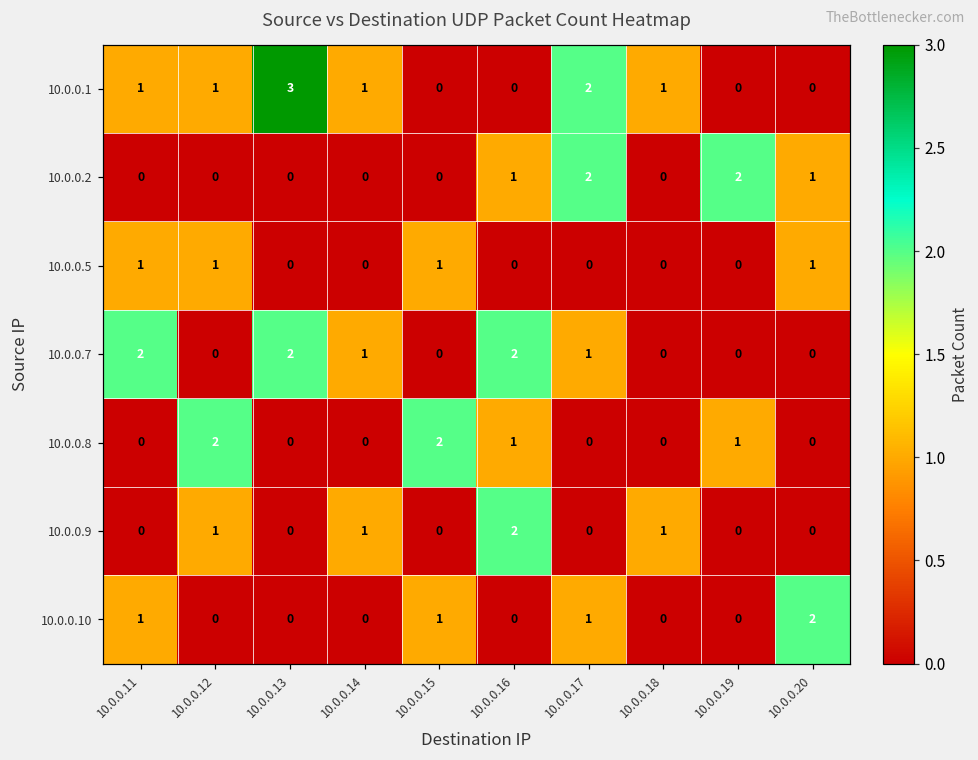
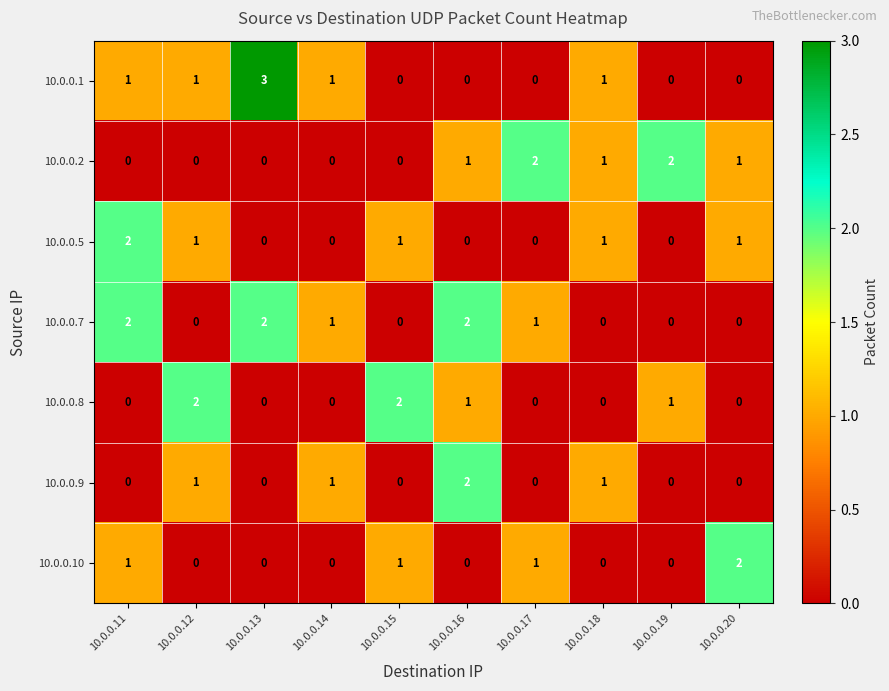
  {
    "10.0.0.1": {
      "10.0.0.11": 1,
      "10.0.0.12": 1,
      "10.0.0.13": 3,
      "10.0.0.14": 1,
      "10.0.0.15": 0,
      "10.0.0.16": 0,
-     "10.0.0.17": 2,
+     "10.0.0.17": 0,
      "10.0.0.18": 1,
      "10.0.0.19": 0,
      "10.0.0.20": 0
    },
    "10.0.0.2": {
      "10.0.0.11": 0,
      "10.0.0.12": 0,
      "10.0.0.13": 0,
      "10.0.0.14": 0,
      "10.0.0.15": 0,
      "10.0.0.16": 1,
      "10.0.0.17": 2,
-     "10.0.0.18": 0,
+     "10.0.0.18": 1,
      "10.0.0.19": 2,
      "10.0.0.20": 1
    },
    "10.0.0.5": {
-     "10.0.0.11": 1,
+     "10.0.0.11": 2,
      "10.0.0.12": 1,
      "10.0.0.13": 0,
      "10.0.0.14": 0,
      "10.0.0.15": 1,
      "10.0.0.16": 0,
      "10.0.0.17": 0,
-     "10.0.0.18": 0,
+     "10.0.0.18": 1,
      "10.0.0.19": 0,
      "10.0.0.20": 1
    },
    "10.0.0.7": {
      "10.0.0.11": 2,
      "10.0.0.12": 0,
      "10.0.0.13": 2,
      "10.0.0.14": 1,
      "10.0.0.15": 0,
      "10.0.0.16": 2,
      "10.0.0.17": 1,
      "10.0.0.18": 0,
      "10.0.0.19": 0,
      "10.0.0.20": 0
    },
    "10.0.0.8": {
      "10.0.0.11": 0,
      "10.0.0.12": 2,
      "10.0.0.13": 0,
      "10.0.0.14": 0,
      "10.0.0.15": 2,
      "10.0.0.16": 1,
      "10.0.0.17": 0,
      "10.0.0.18": 0,
      "10.0.0.19": 1,
      "10.0.0.20": 0
    },
    "10.0.0.9": {
      "10.0.0.11": 0,
      "10.0.0.12": 1,
      "10.0.0.13": 0,
      "10.0.0.14": 1,
      "10.0.0.15": 0,
      "10.0.0.16": 2,
      "10.0.0.17": 0,
      "10.0.0.18": 1,
      "10.0.0.19": 0,
      "10.0.0.20": 0
    },
    "10.0.0.10": {
      "10.0.0.11": 1,
      "10.0.0.12": 0,
      "10.0.0.13": 0,
      "10.0.0.14": 0,
      "10.0.0.15": 1,
      "10.0.0.16": 0,
      "10.0.0.17": 1,
      "10.0.0.18": 0,
      "10.0.0.19": 0,
      "10.0.0.20": 2
    }
  }
